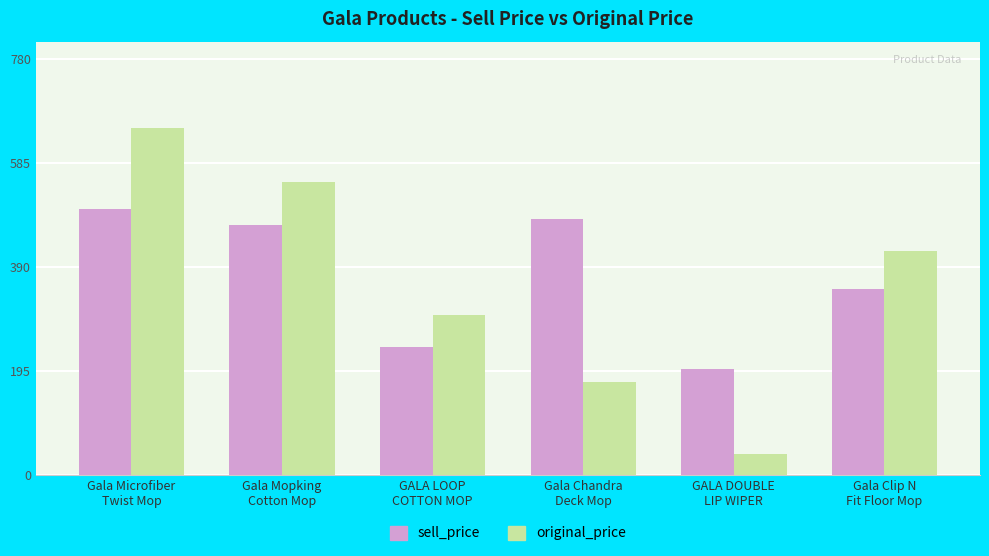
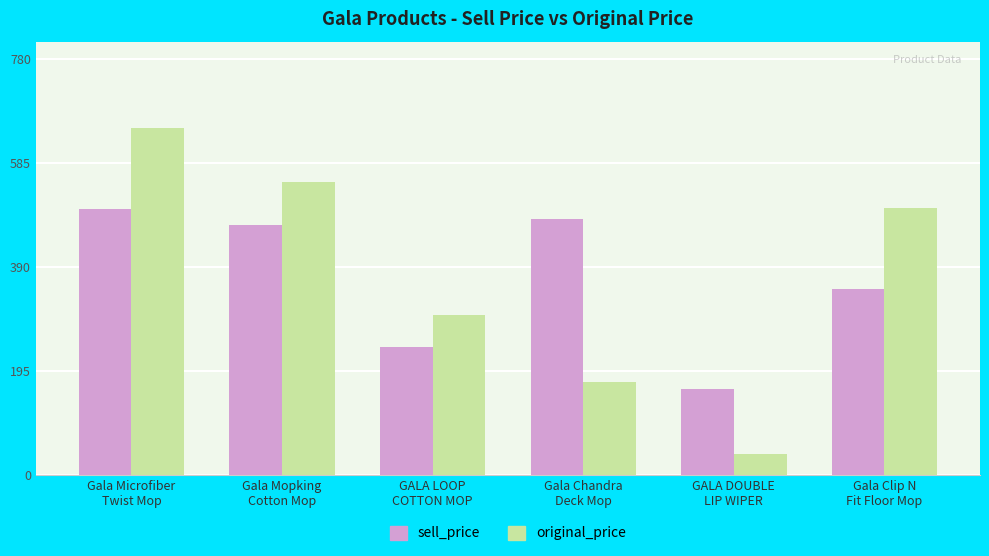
  {
    "sell_price": {
      "Gala Microfiber Twist Mop": 500,
      "Gala Mopking Cotton Mop": 470,
      "GALA LOOP COTTON MOP": 240,
      "Gala Chandra Deck Mop": 480,
-     "GALA DOUBLE LIP WIPER": 200,
+     "GALA DOUBLE LIP WIPER": 160,
      "Gala Clip N Fit Floor Mop": 350
    },
    "original_price": {
      "Gala Microfiber Twist Mop": 650,
      "Gala Mopking Cotton Mop": 550,
      "GALA LOOP COTTON MOP": 300,
      "Gala Chandra Deck Mop": 180,
      "GALA DOUBLE LIP WIPER": 40,
-     "Gala Clip N Fit Floor Mop": 420
+     "Gala Clip N Fit Floor Mop": 500
    }
  }
